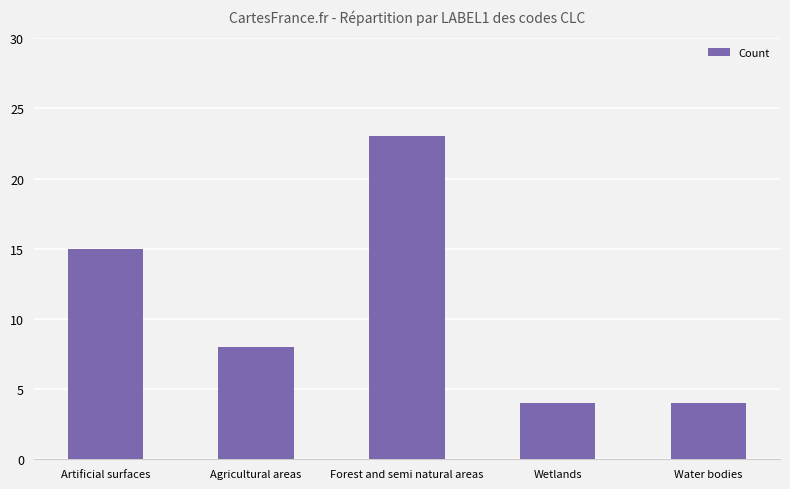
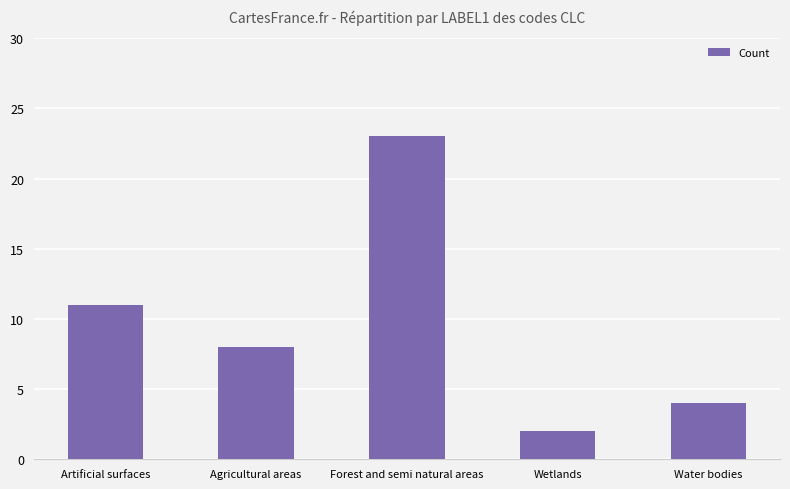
  {
-   "Artificial surfaces": 15,
+   "Artificial surfaces": 11,
    "Agricultural areas": 8,
    "Forest and semi natural areas": 23,
-   "Wetlands": 4,
+   "Wetlands": 2,
    "Water bodies": 4
  }
